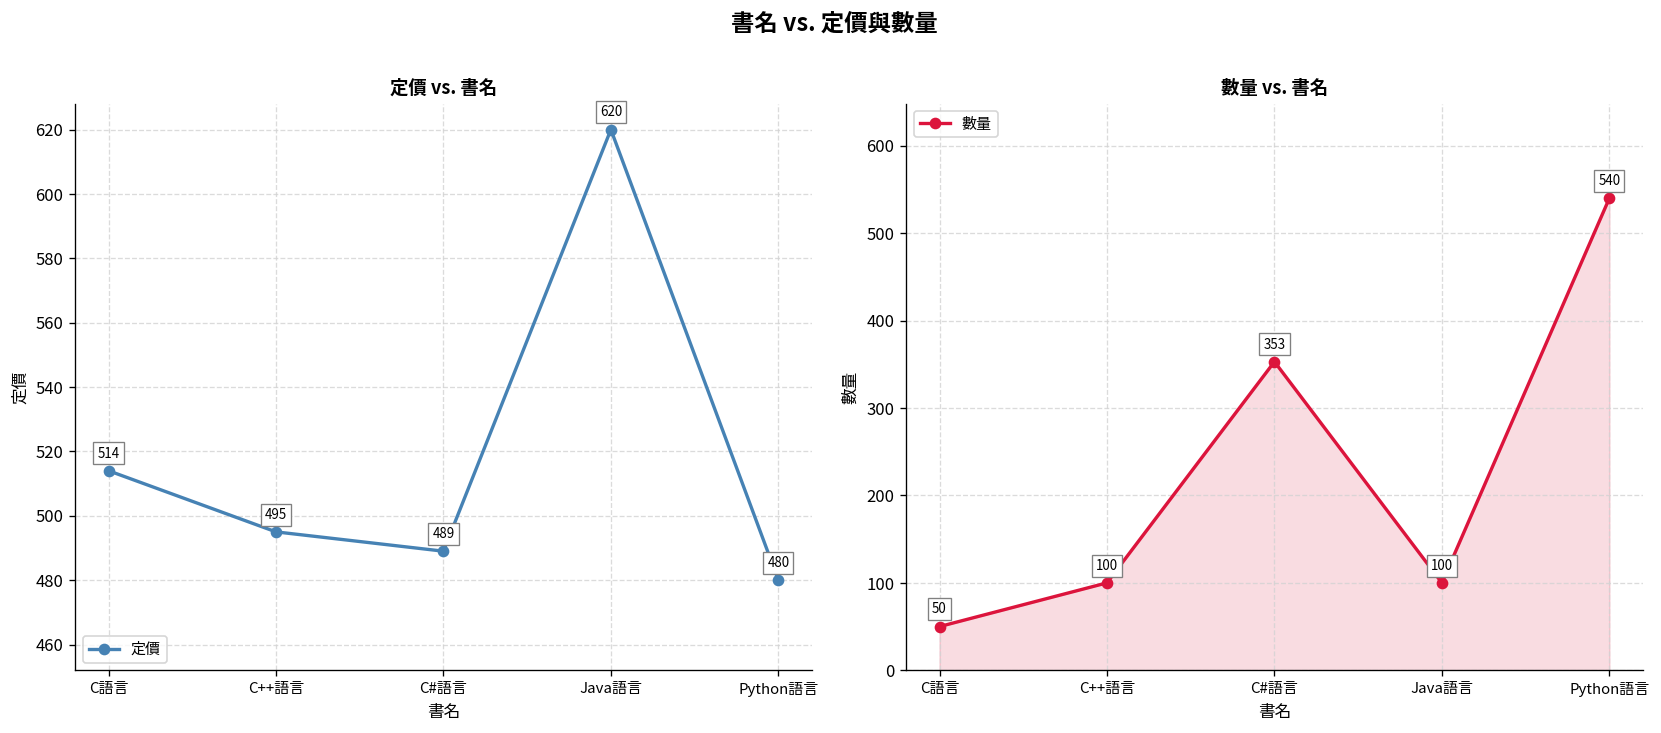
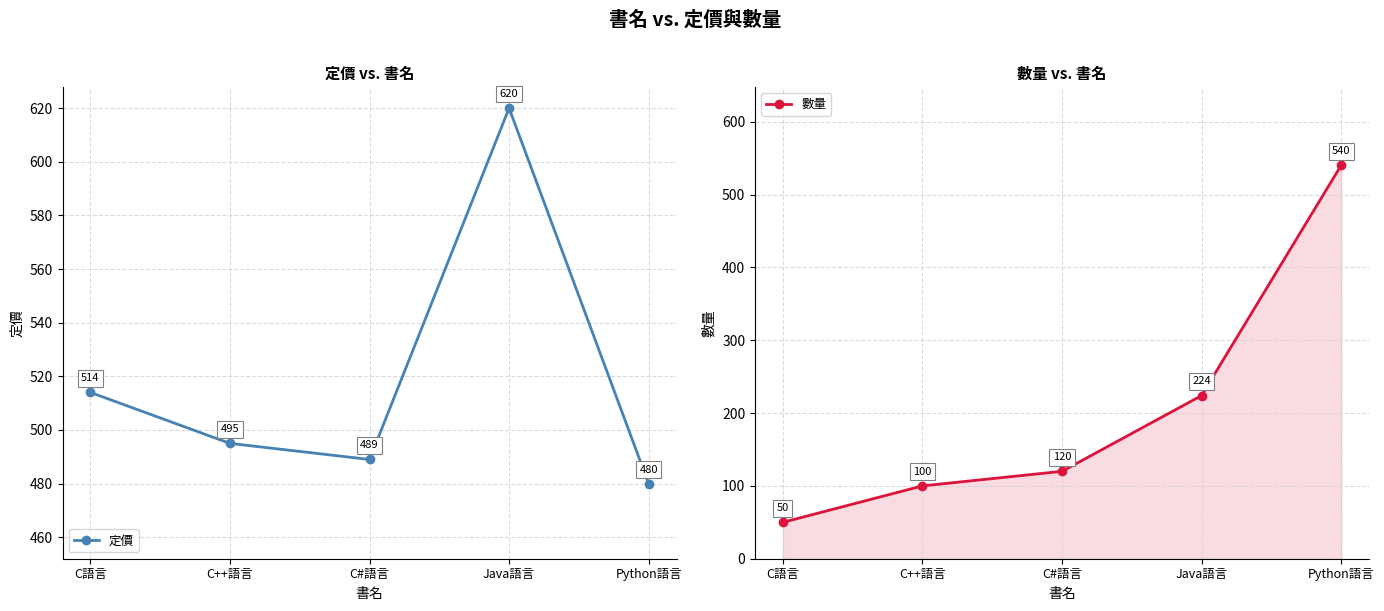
  {
    "數量 vs. 書名": {
-     "C#語言": 353,
-     "Java語言": 100
+     "C#語言": 120,
+     "Java語言": 224
    }
  }
